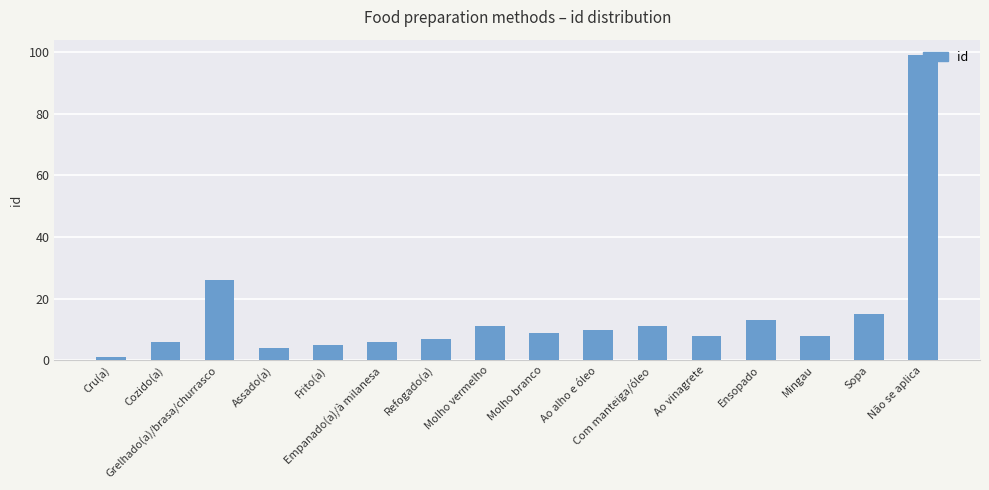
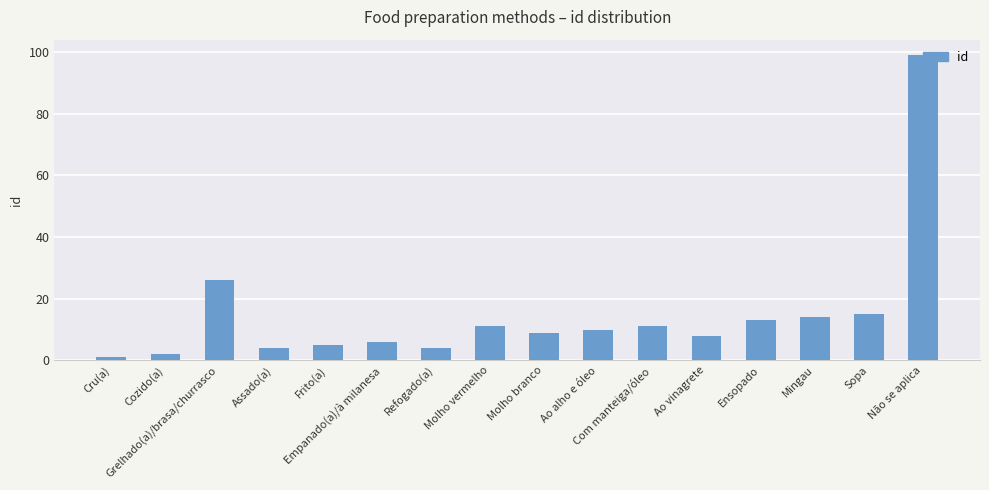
  {
    "Cru(a)": 1,
-   "Cozido(a)": 6,
+   "Cozido(a)": 2,
    "Grelhado(a)/brasa/churrasco": 26,
    "Assado(a)": 4,
    "Frito(a)": 5,
    "Empanado(a)/à milanesa": 6,
-   "Refogado(a)": 7,
+   "Refogado(a)": 4,
    "Molho vermelho": 11,
    "Molho branco": 9,
    "Ao alho e óleo": 10,
    "Com manteiga/óleo": 11,
    "Ao vinagrete": 8,
    "Ensopado": 13,
-   "Mingau": 8,
+   "Mingau": 14,
    "Sopa": 15,
    "Não se aplica": 99
  }
